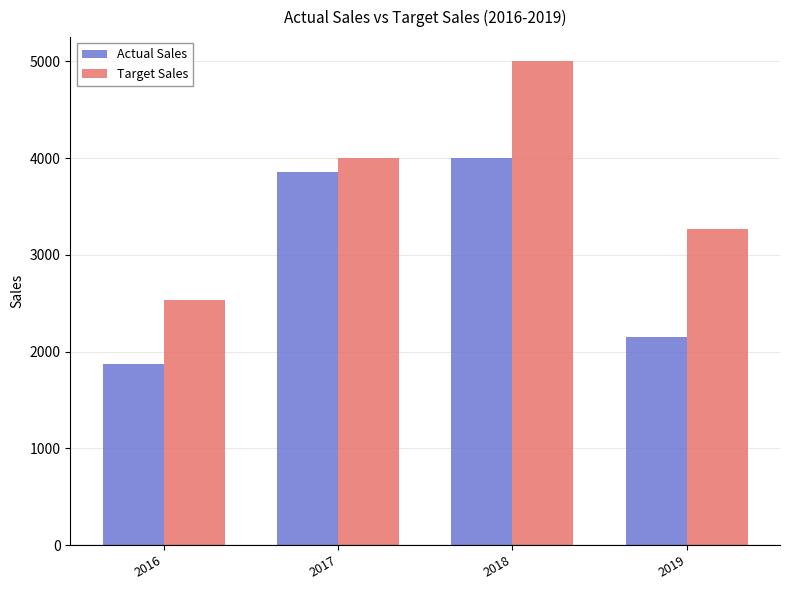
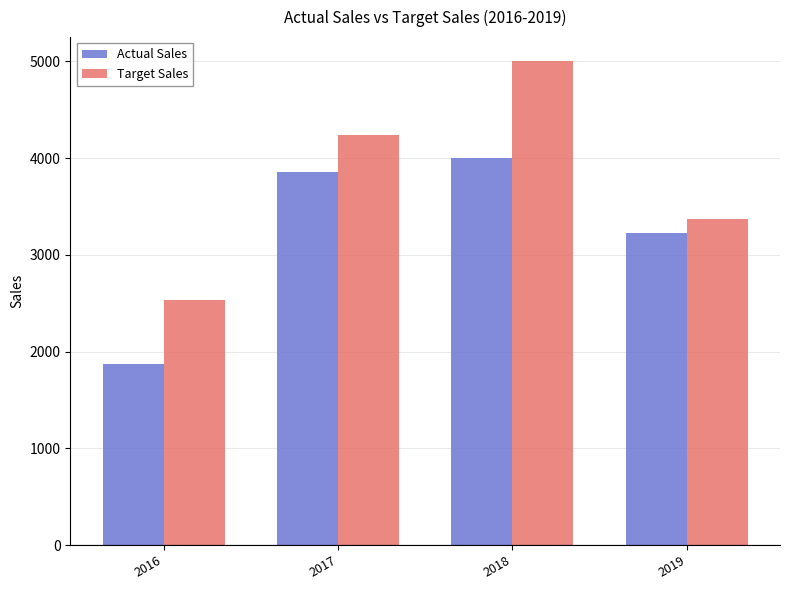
  {
    "Actual Sales": {
      "2016": 1900,
      "2017": 3900,
      "2018": 4000,
-     "2019": 2100
+     "2019": 3200
    },
    "Target Sales": {
      "2016": 2500,
-     "2017": 4000,
+     "2017": 4200,
      "2018": 5000,
-     "2019": 3300
+     "2019": 3400
    }
  }
